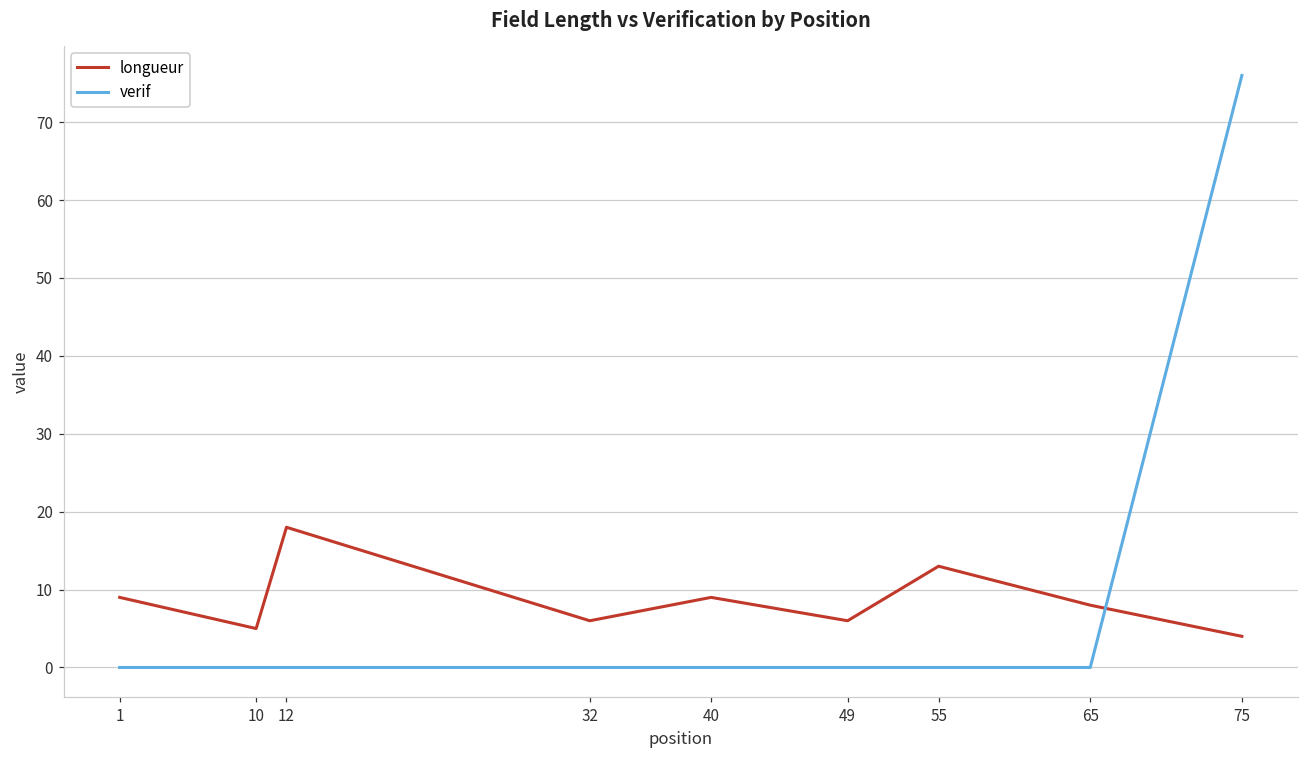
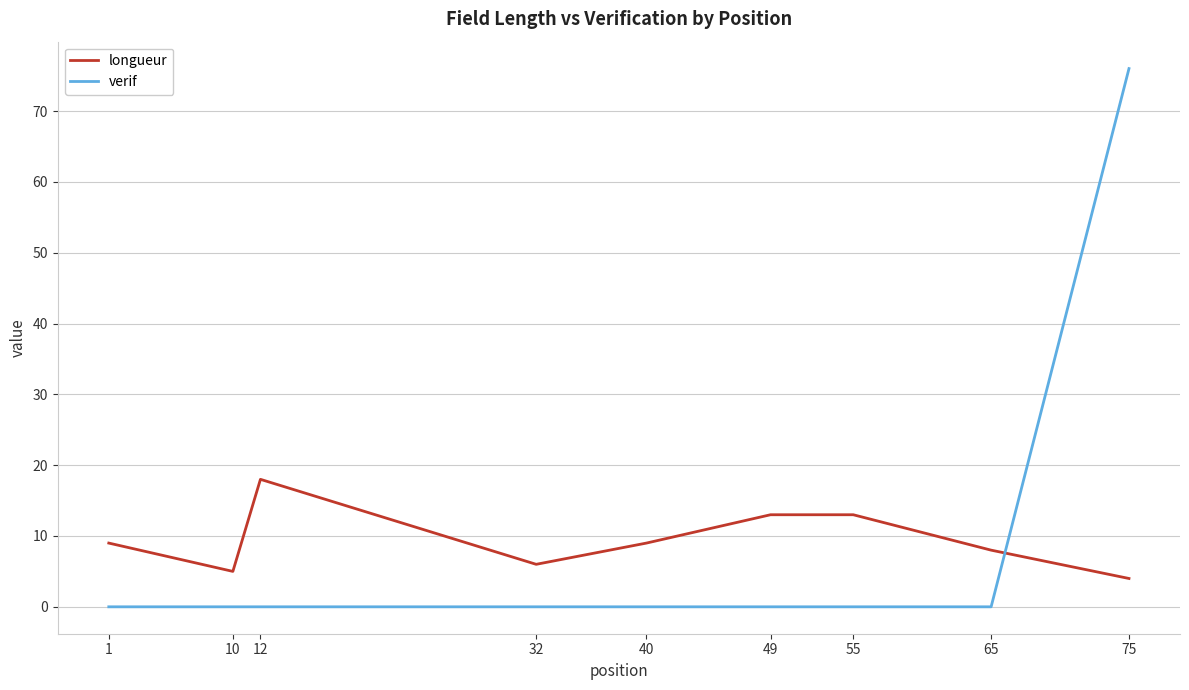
  {
    "longueur": {
      "1": 9,
      "10": 5,
      "12": 18,
      "32": 6,
      "40": 9,
-     "49": 6,
+     "49": 13,
      "55": 13,
      "65": 8,
      "75": 4
    },
    "verif": {
      "1": 0,
      "10": 0,
      "12": 0,
      "32": 0,
      "40": 0,
      "49": 0,
      "55": 0,
      "65": 0,
      "75": 76
    }
  }
